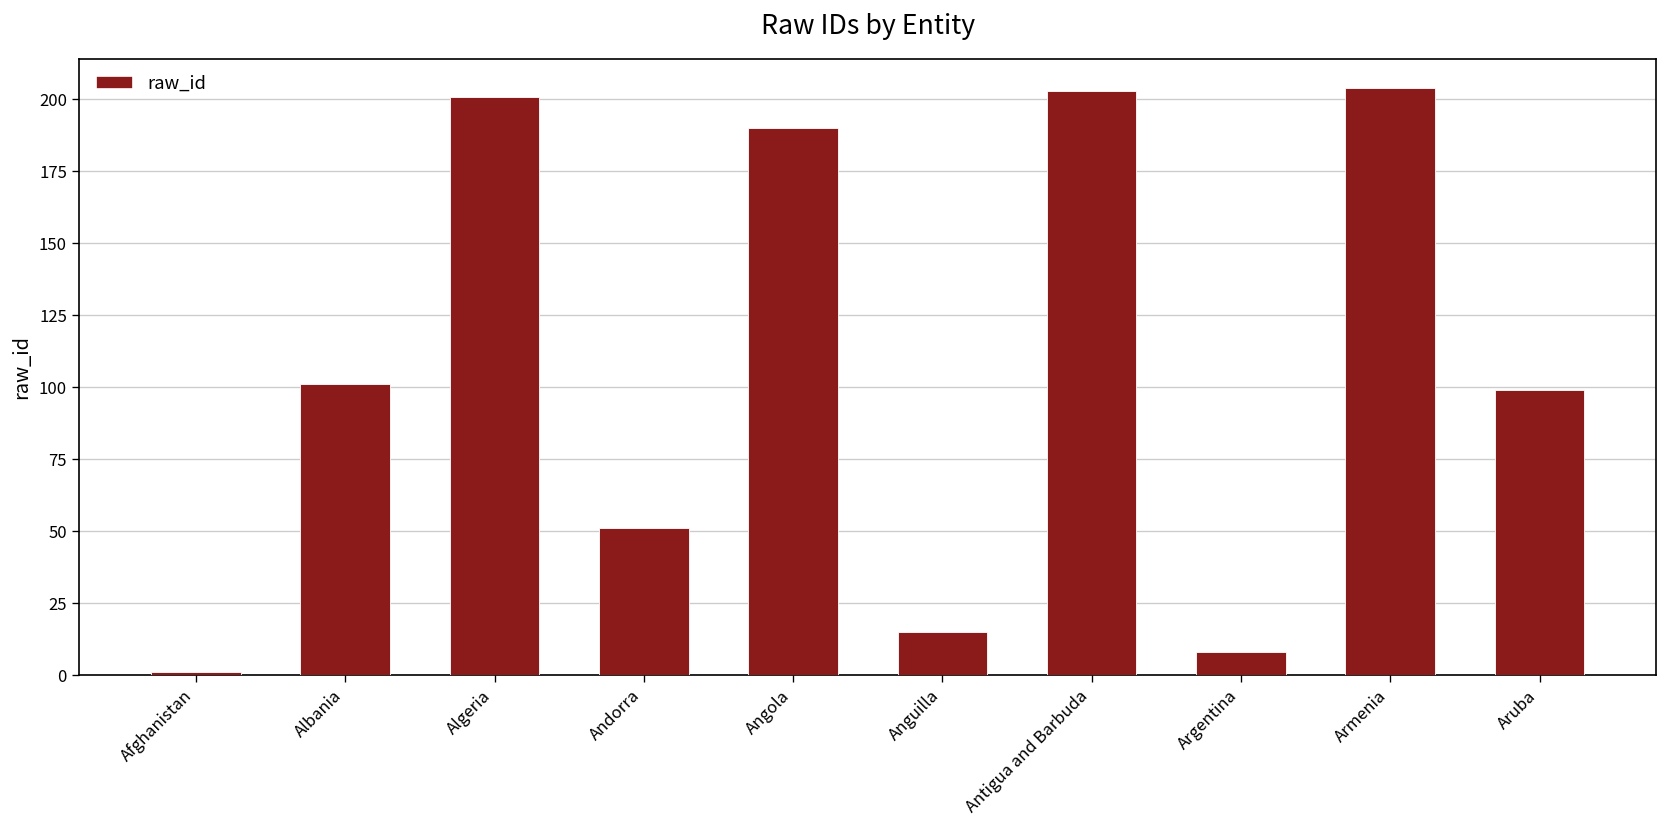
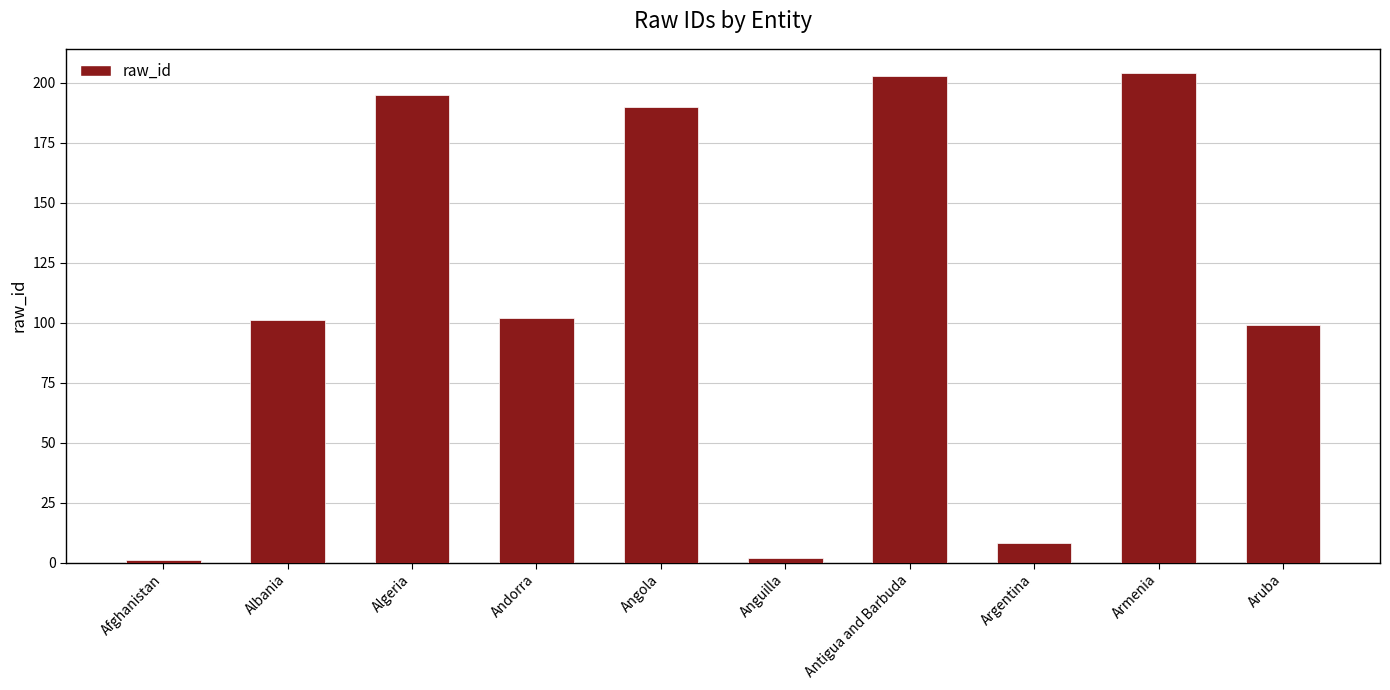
  {
    "Albania": 101,
-   "Algeria": 201,
-   "Andorra": 51,
+   "Algeria": 195,
+   "Andorra": 102,
    "Angola": 190,
-   "Anguilla": 15,
+   "Anguilla": 2,
    "Antigua and Barbuda": 203,
    "Argentina": 8,
    "Armenia": 204,
    "Aruba": 99
  }
